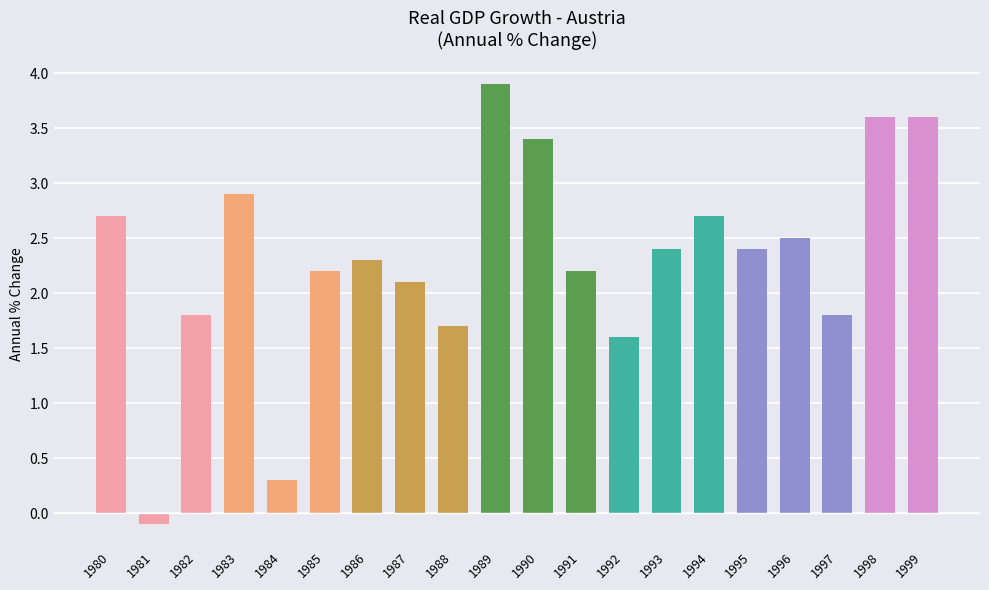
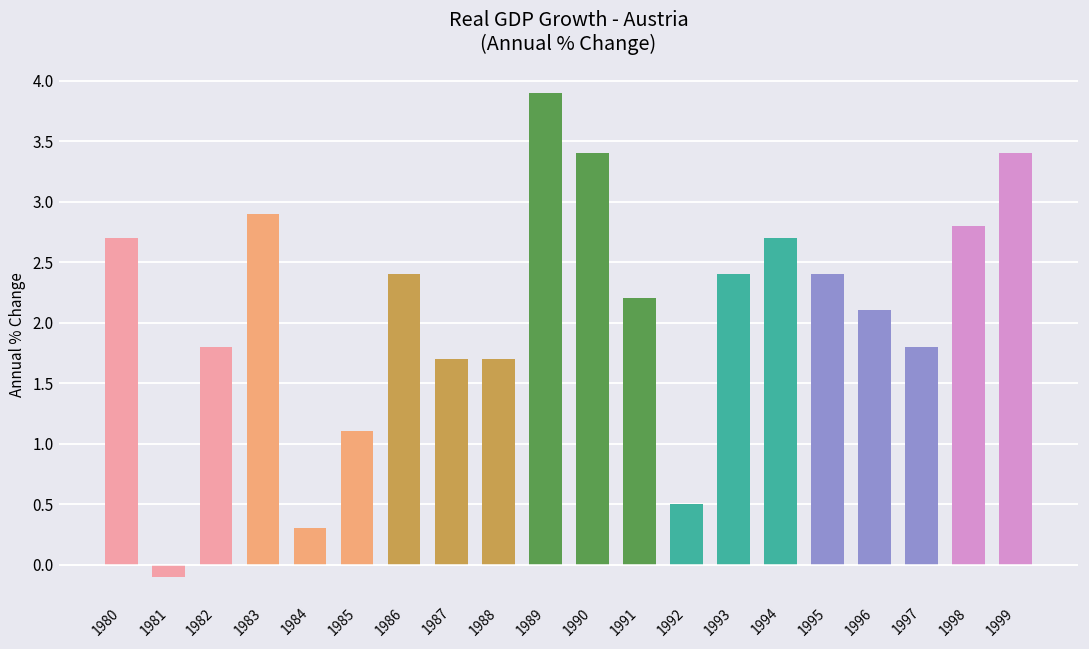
  {
    "1980": 2.7,
    "1981": -0.1,
    "1982": 1.8,
    "1983": 2.9,
    "1984": 0.3,
-   "1985": 2.2,
-   "1986": 2.3,
-   "1987": 2.1,
+   "1985": 1.1,
+   "1986": 2.4,
+   "1987": 1.7,
    "1988": 1.7,
    "1989": 3.9,
    "1990": 3.4,
    "1991": 2.2,
-   "1992": 1.6,
+   "1992": 0.5,
    "1993": 2.4,
    "1994": 2.7,
    "1995": 2.4,
-   "1996": 2.5,
+   "1996": 2.1,
    "1997": 1.8,
-   "1998": 3.6,
-   "1999": 3.6
+   "1998": 2.8,
+   "1999": 3.4
  }
